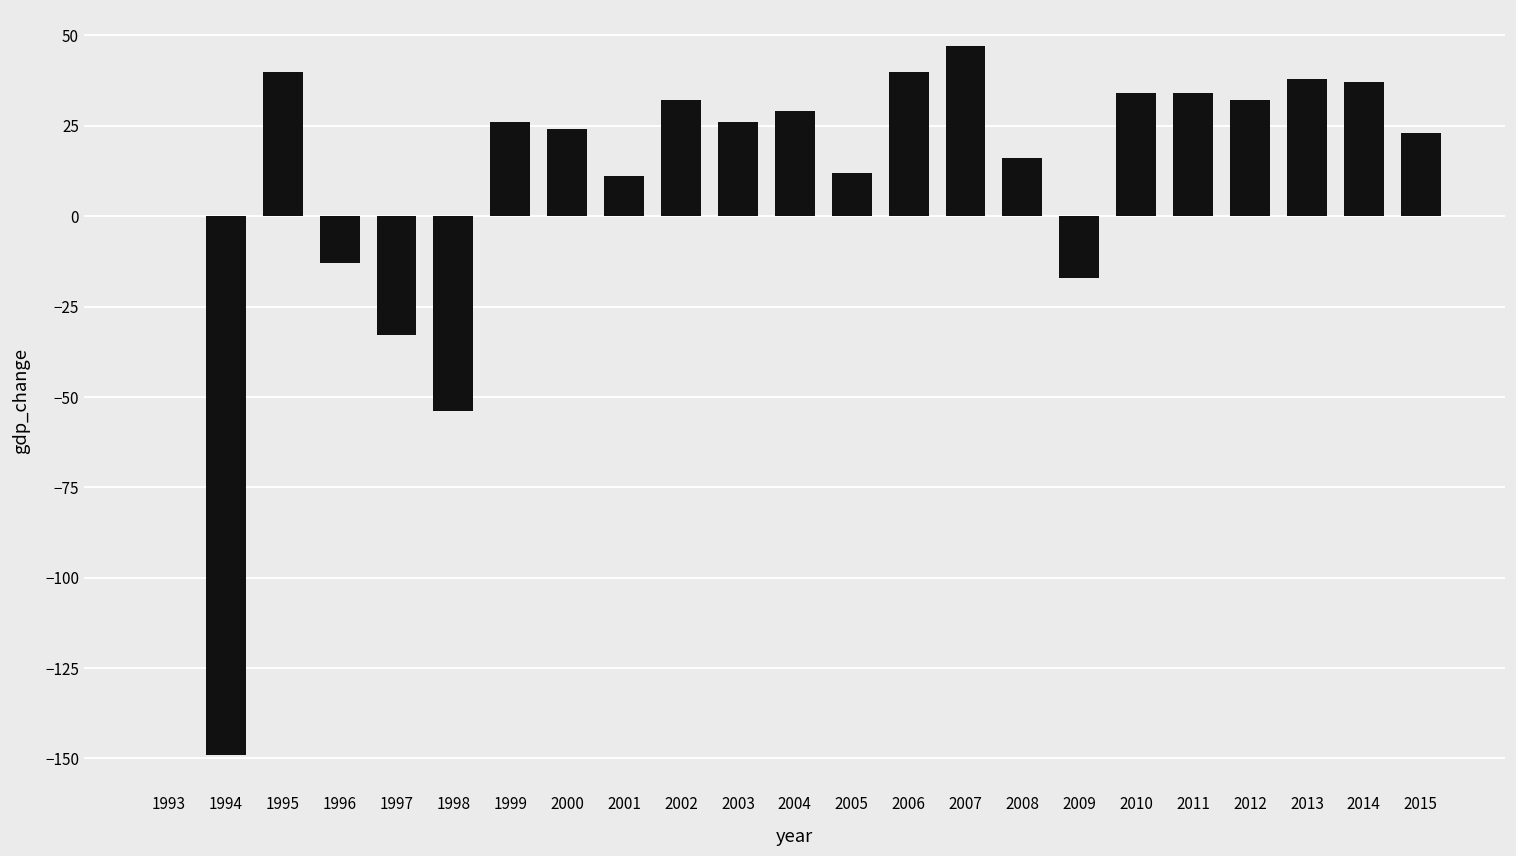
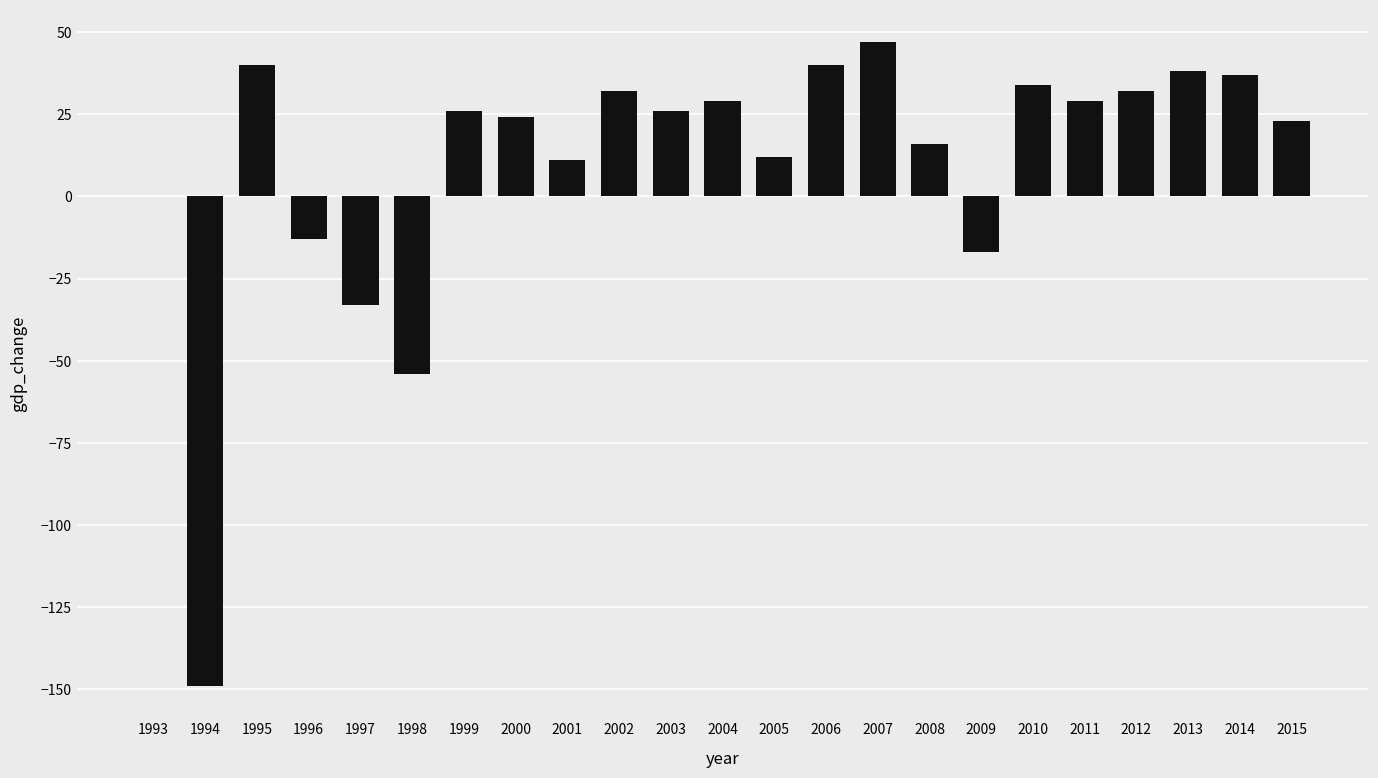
  {
    "1993": 0,
    "1994": -149,
    "1995": 40,
    "1996": -13,
    "1997": -33,
    "1998": -54,
    "1999": 26,
    "2000": 24,
    "2001": 11,
    "2002": 32,
    "2003": 26,
    "2004": 29,
    "2005": 12,
    "2006": 40,
    "2007": 47,
    "2008": 16,
    "2009": -17,
    "2010": 34,
-   "2011": 34,
+   "2011": 29,
    "2012": 32,
    "2013": 38,
    "2014": 37,
    "2015": 23
  }
